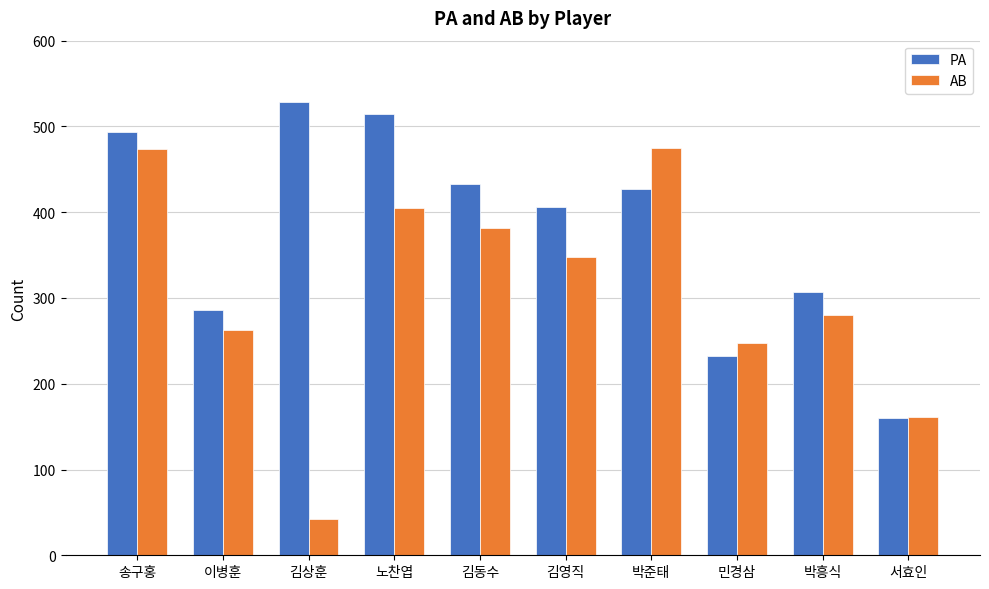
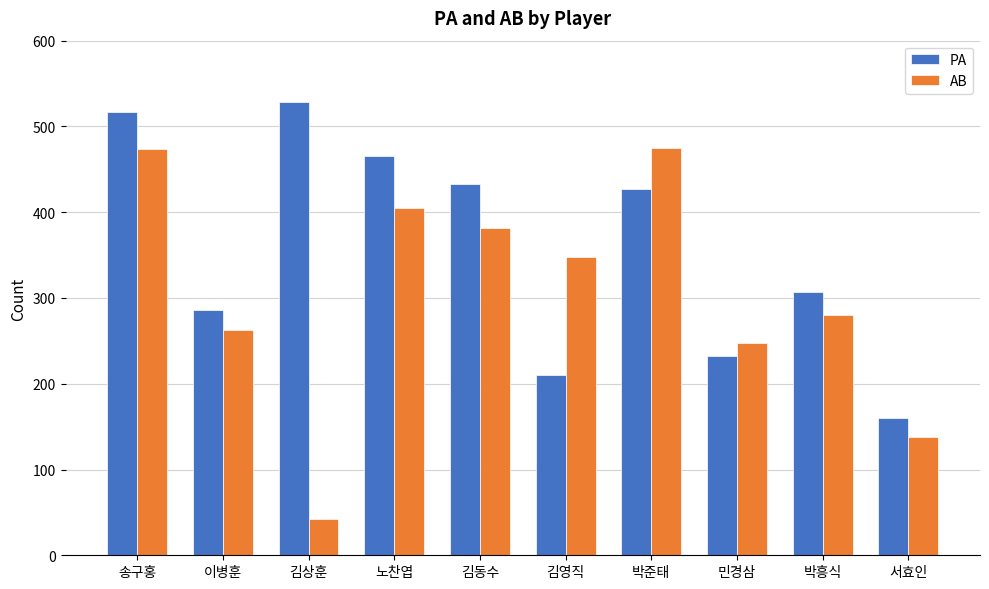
  {
    "PA": {
-     "송구홍": 490,
+     "송구홍": 520,
      "이병훈": 290,
      "김상훈": 530,
-     "노찬엽": 520,
+     "노찬엽": 470,
      "김동수": 430,
-     "김영직": 410,
+     "김영직": 210,
      "박준태": 430,
      "민경삼": 230,
      "박흥식": 310,
      "서효인": 160
    },
    "AB": {
      "송구홍": 470,
      "이병훈": 260,
      "김상훈": 40,
      "노찬엽": 410,
      "김동수": 380,
      "김영직": 350,
      "박준태": 480,
      "민경삼": 250,
      "박흥식": 280,
-     "서효인": 160
+     "서효인": 140
    }
  }
